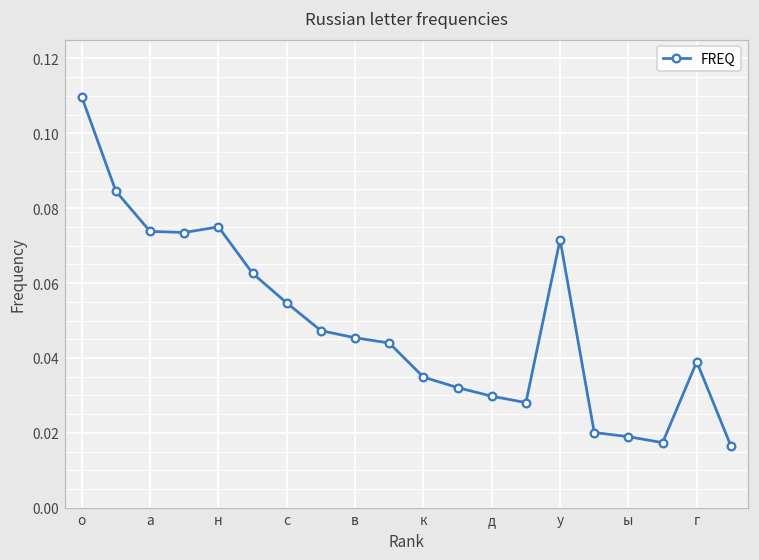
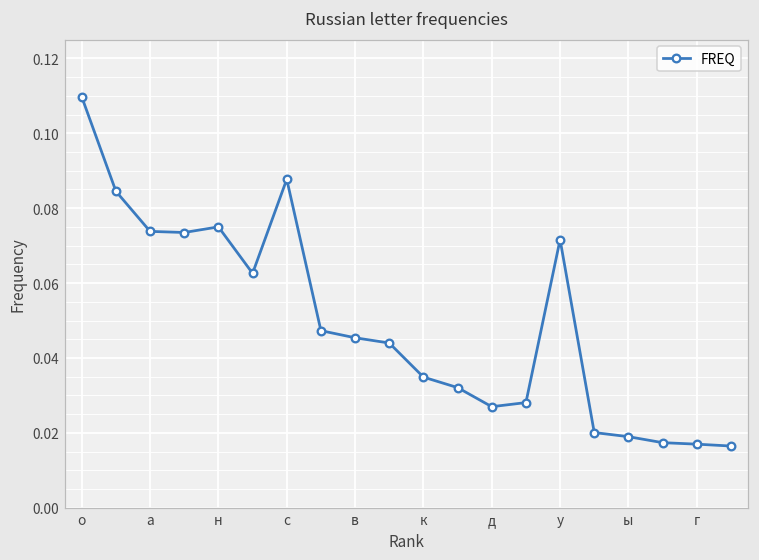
  {
    "о": 0.110,
    "а": 0.074,
    "н": 0.075,
-   "с": 0.055,
+   "с": 0.088,
    "в": 0.045,
    "к": 0.035,
-   "д": 0.030,
+   "д": 0.027,
    "у": 0.072,
    "ы": 0.019,
-   "г": 0.039
+   "г": 0.017
  }
